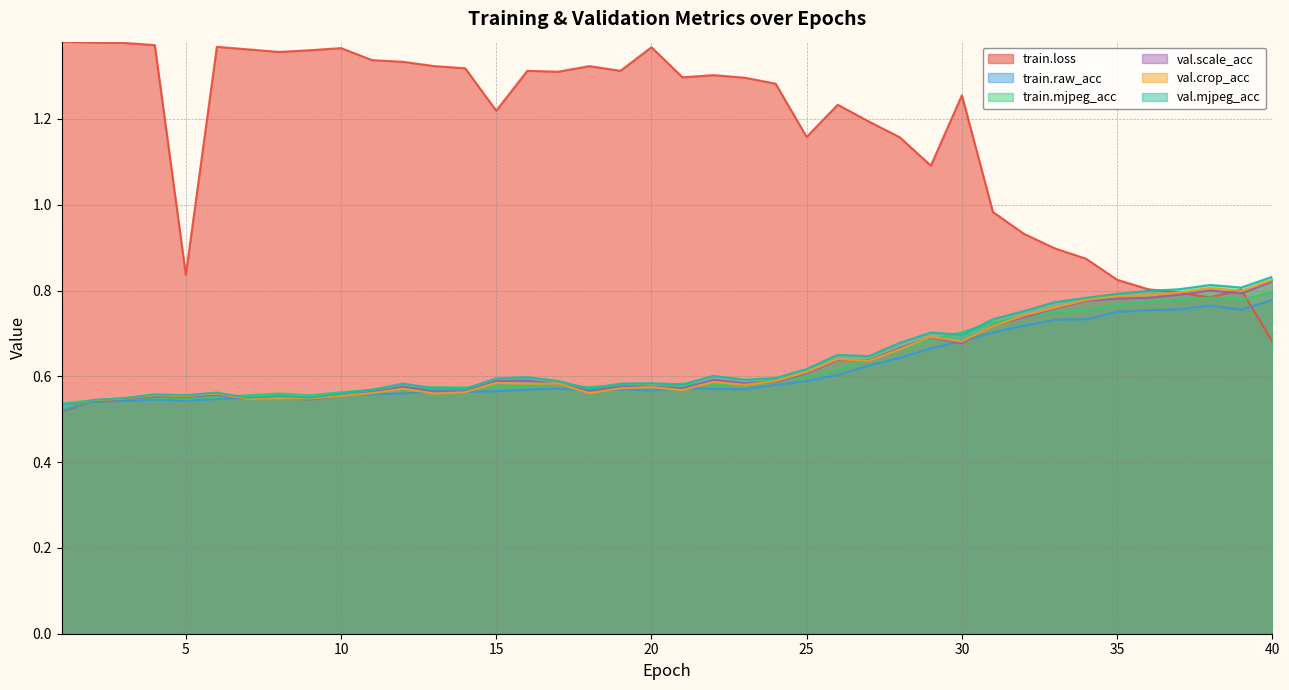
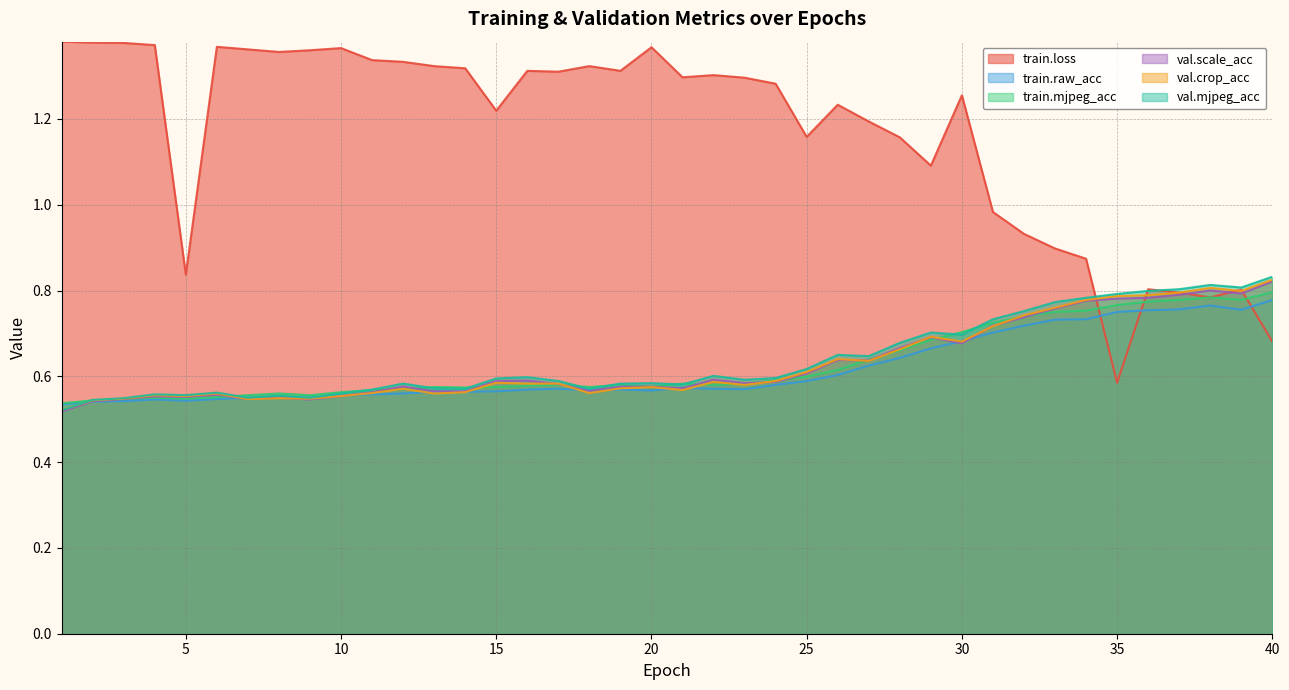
  {
    "train.loss": {
      "5": 0.84,
      "10": 1.37,
      "15": 1.22,
      "20": 1.37,
      "25": 1.16,
      "30": 1.26,
-     "35": 0.83,
+     "35": 0.59,
      "40": 0.68
    },
    "val.scale_acc": {
      "35": 0.78
    }
  }
